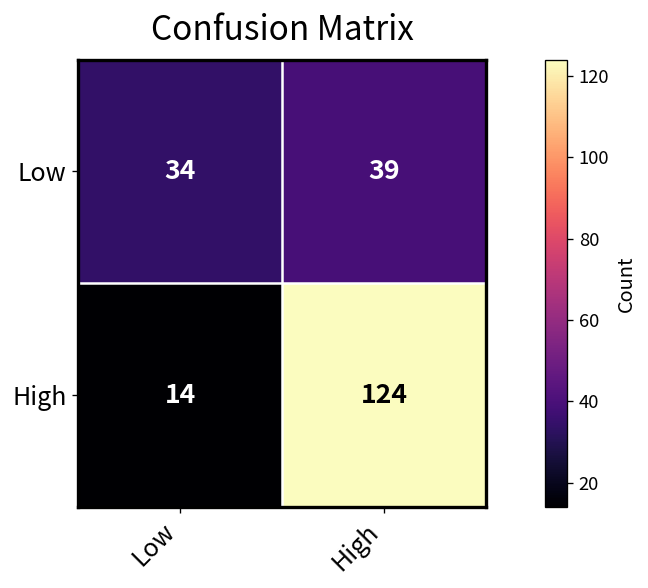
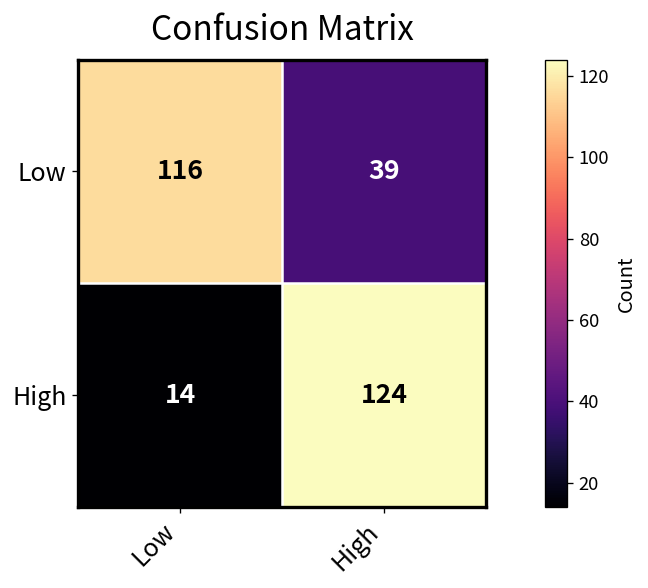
  {
    "Low": {
-     "Low": 34,
+     "Low": 116,
      "High": 39
    },
    "High": {
      "Low": 14,
      "High": 124
    }
  }
